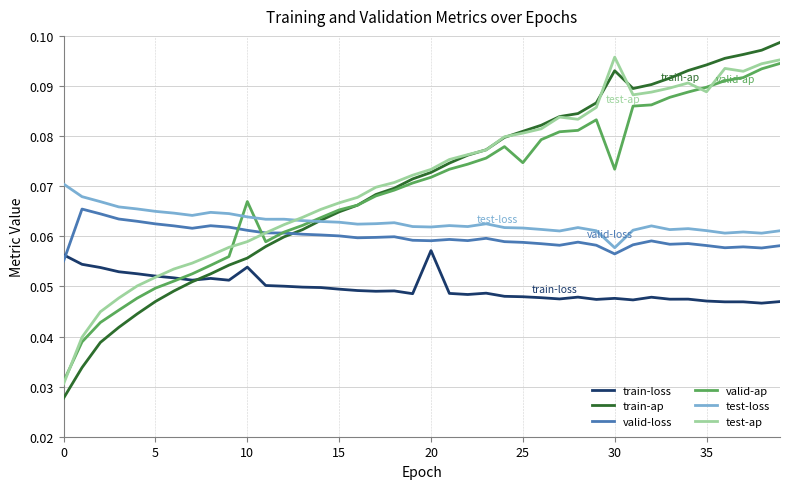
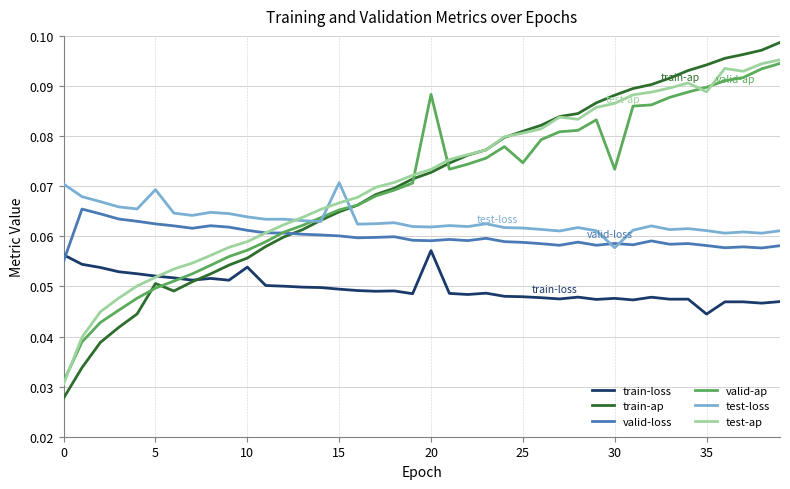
  {
    "train-loss": {
      "0": 0.056,
      "10": 0.054,
      "15": 0.049,
      "20": 0.057,
      "25": 0.048,
      "30": 0.048,
-     "35": 0.047
+     "35": 0.044
    },
    "train-ap": {
      "0": 0.028,
-     "5": 0.047,
+     "5": 0.051,
      "10": 0.056,
      "20": 0.073,
-     "30": 0.093,
+     "30": 0.088,
      "35": 0.094
    },
    "valid-loss": {
      "0": 0.055,
      "5": 0.062,
      "10": 0.061,
      "15": 0.060,
      "20": 0.059,
      "25": 0.059,
-     "30": 0.056,
+     "30": 0.059,
      "35": 0.058
    },
    "valid-ap": {
      "5": 0.050,
-     "10": 0.067,
-     "20": 0.072,
+     "10": 0.057,
+     "20": 0.088,
      "25": 0.075,
      "30": 0.073,
      "35": 0.090
    },
    "test-loss": {
      "0": 0.070,
-     "5": 0.065,
+     "5": 0.069,
      "10": 0.064,
-     "15": 0.063,
+     "15": 0.071,
      "20": 0.062,
      "25": 0.062,
      "30": 0.058,
      "35": 0.061
    },
    "test-ap": {
      "10": 0.059,
      "15": 0.067,
      "20": 0.073,
-     "30": 0.096,
+     "30": 0.087,
      "35": 0.089
    }
  }
